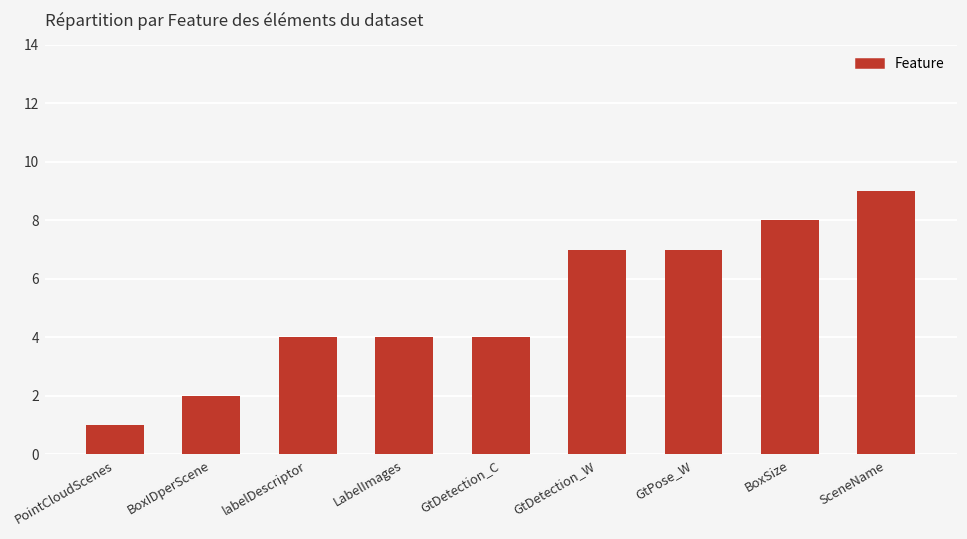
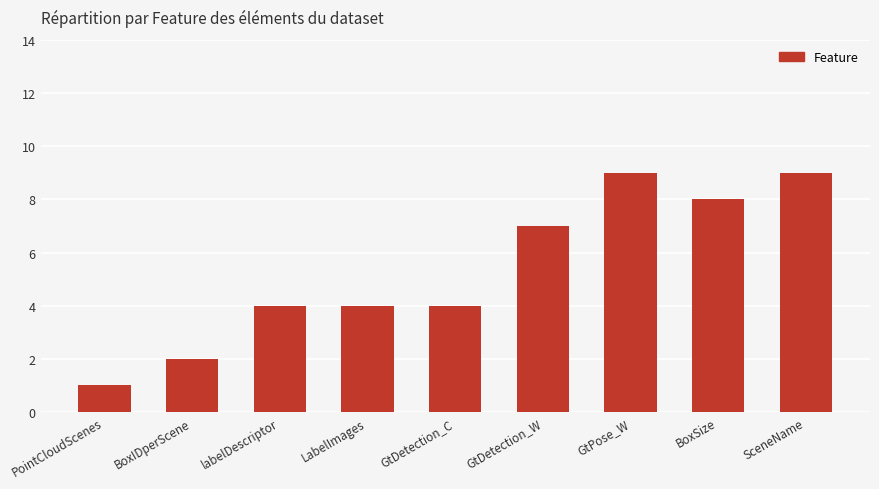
  {
    "PointCloudScenes": 1,
    "BoxIDperScene": 2,
    "labelDescriptor": 4,
    "LabelImages": 4,
    "GtDetection_C": 4,
    "GtDetection_W": 7,
-   "GtPose_W": 7,
+   "GtPose_W": 9,
    "BoxSize": 8,
    "SceneName": 9
  }
